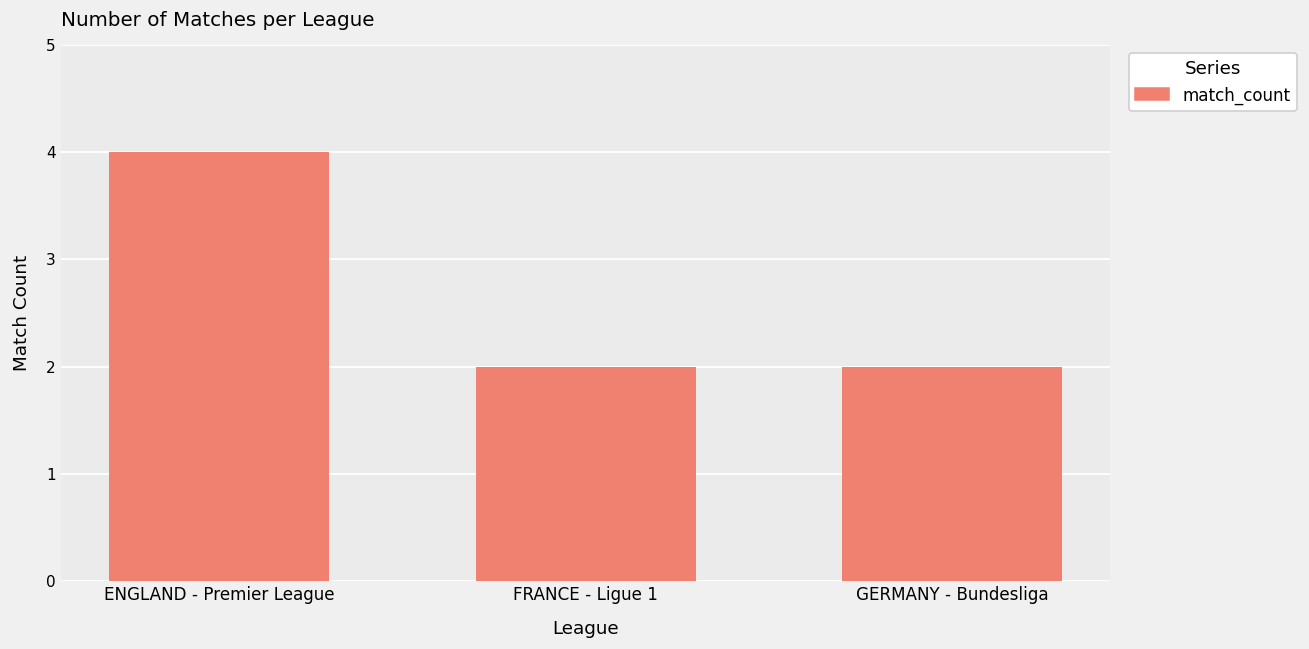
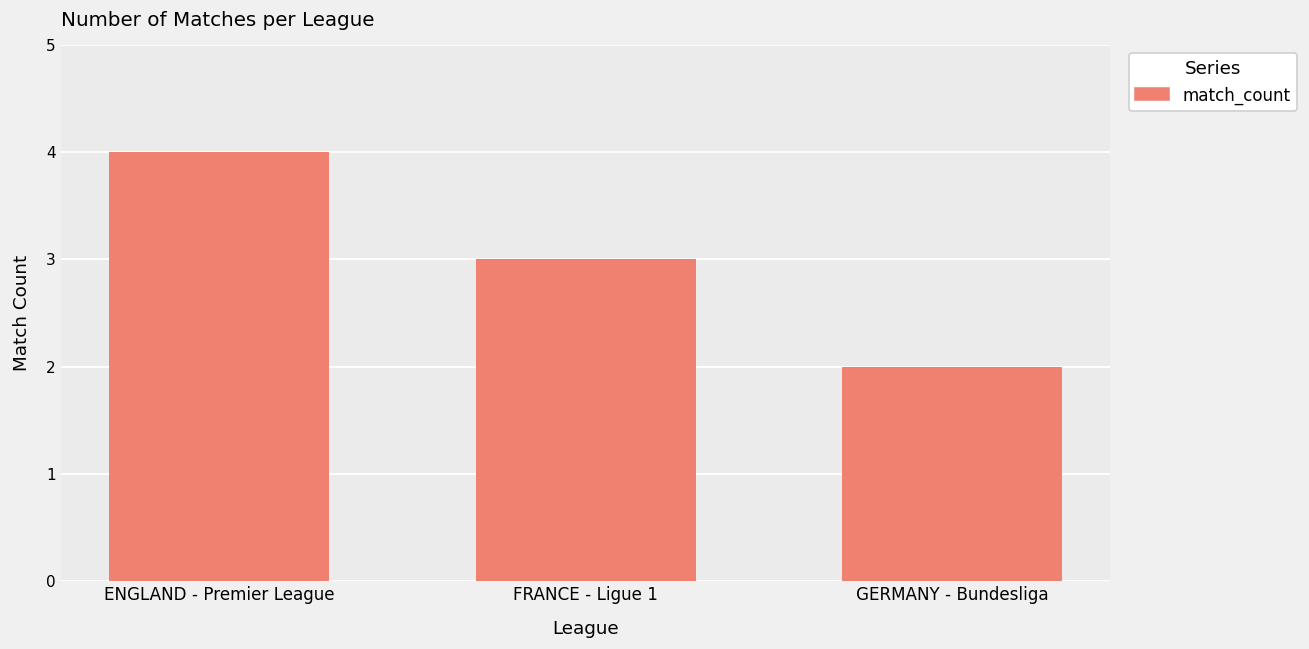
  {
    "ENGLAND - Premier League": 4,
-   "FRANCE - Ligue 1": 2,
+   "FRANCE - Ligue 1": 3,
    "GERMANY - Bundesliga": 2
  }
